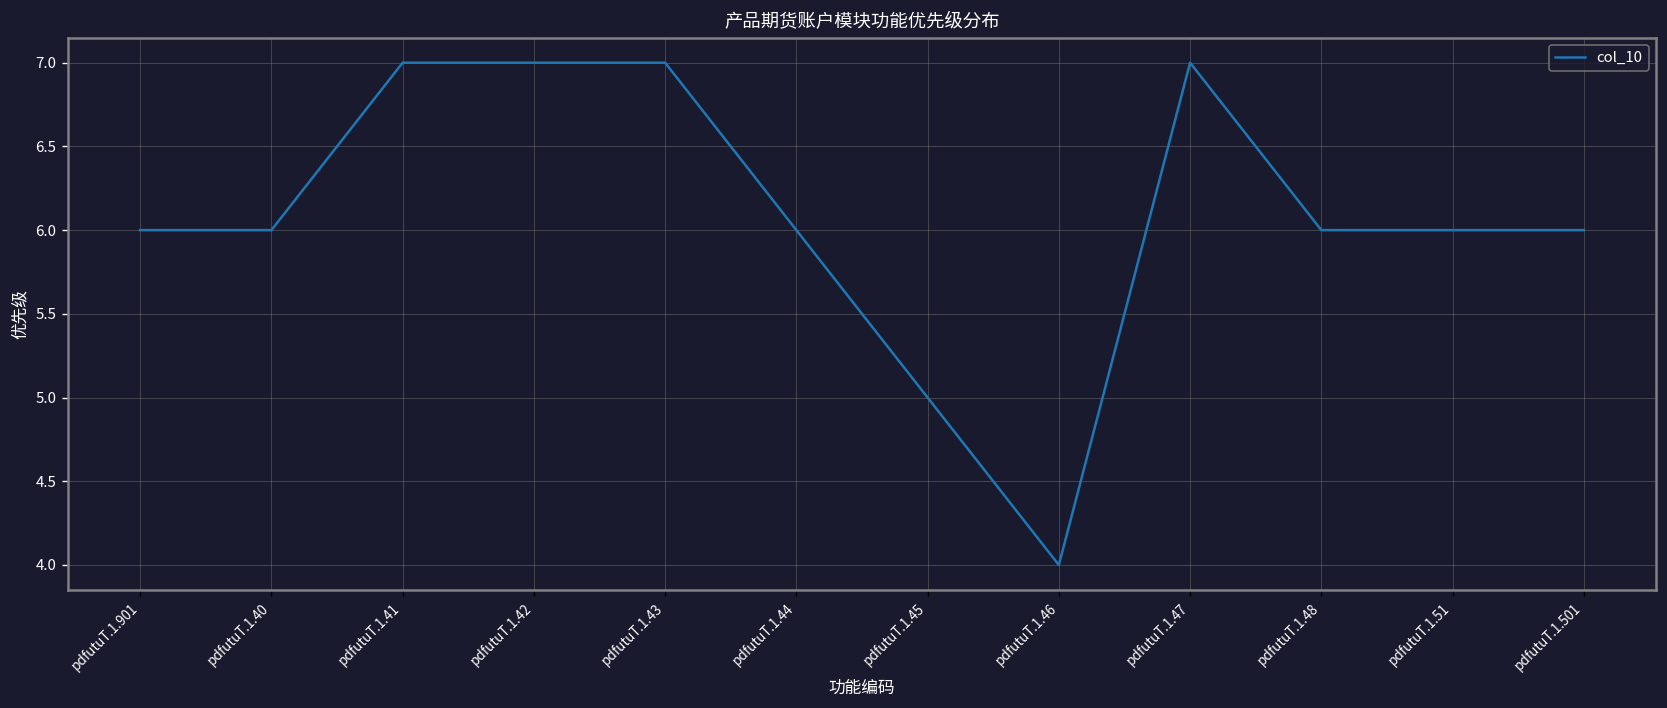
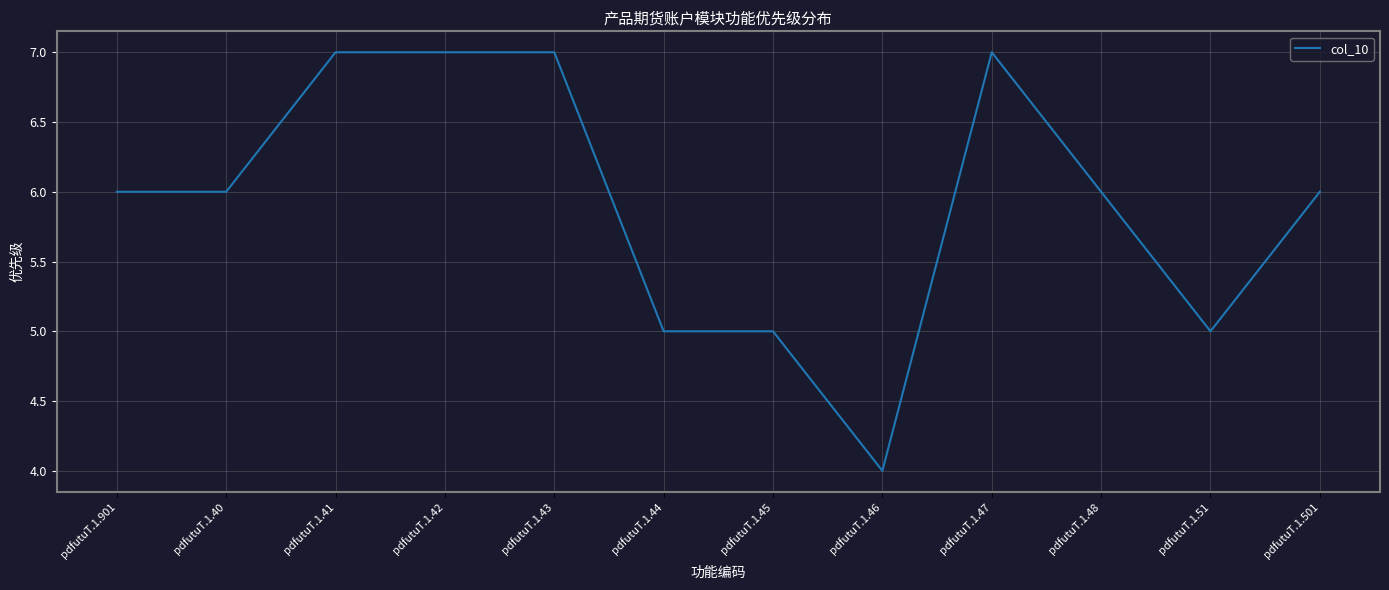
  {
    "pdfutuT.1.901": 6,
    "pdfutuT.1.40": 6,
    "pdfutuT.1.41": 7,
    "pdfutuT.1.42": 7,
    "pdfutuT.1.43": 7,
-   "pdfutuT.1.44": 6,
+   "pdfutuT.1.44": 5,
    "pdfutuT.1.45": 5,
    "pdfutuT.1.46": 4,
    "pdfutuT.1.47": 7,
    "pdfutuT.1.48": 6,
-   "pdfutuT.1.51": 6,
+   "pdfutuT.1.51": 5,
    "pdfutuT.1.501": 6
  }
